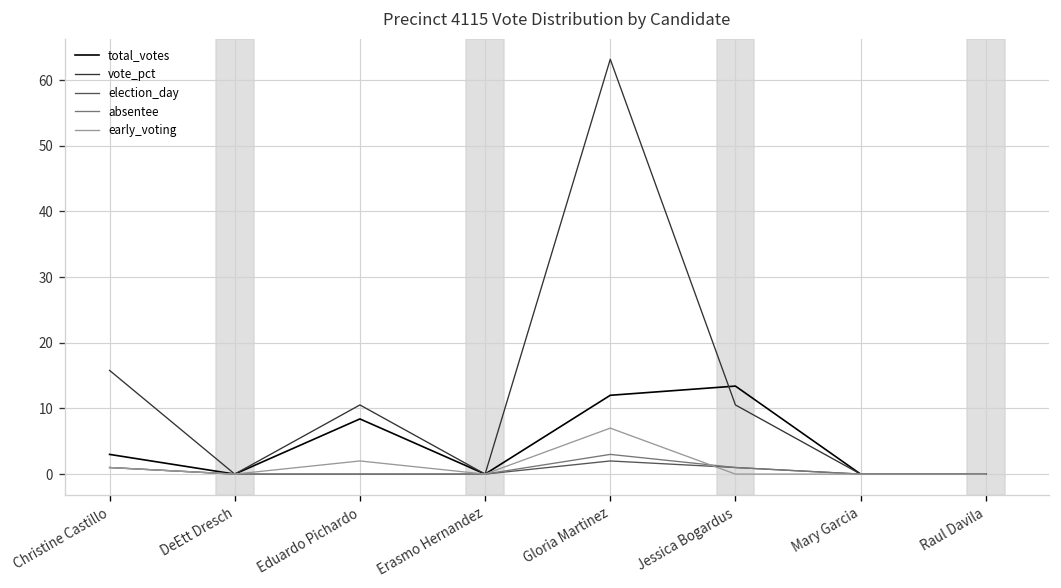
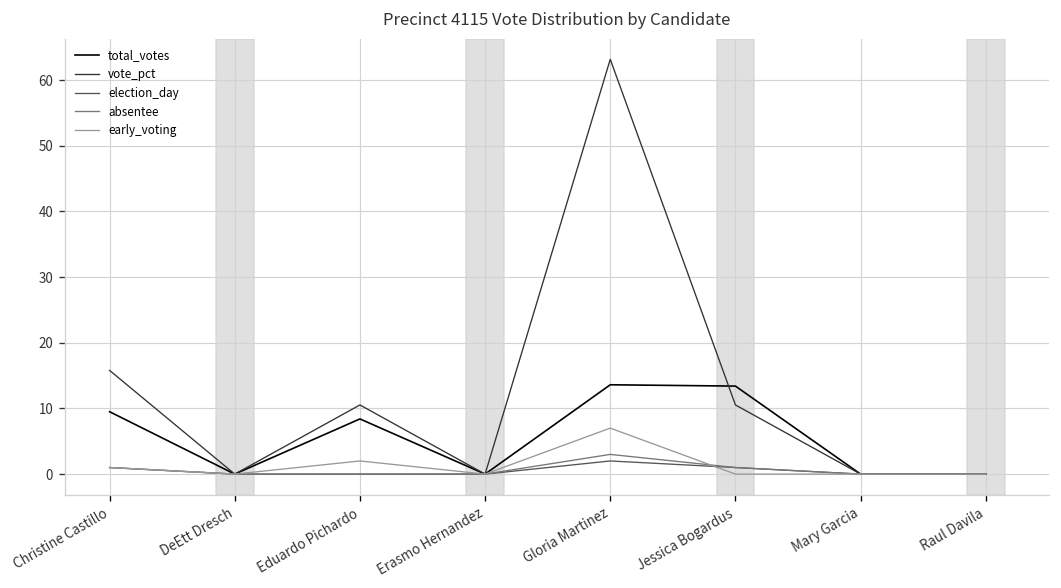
  {
    "total_votes": {
-     "Christine Castillo": 3,
+     "Christine Castillo": 10,
      "Eduardo Pichardo": 8,
-     "Gloria Martinez": 12,
+     "Gloria Martinez": 14,
      "Jessica Bogardus": 13
    }
  }
